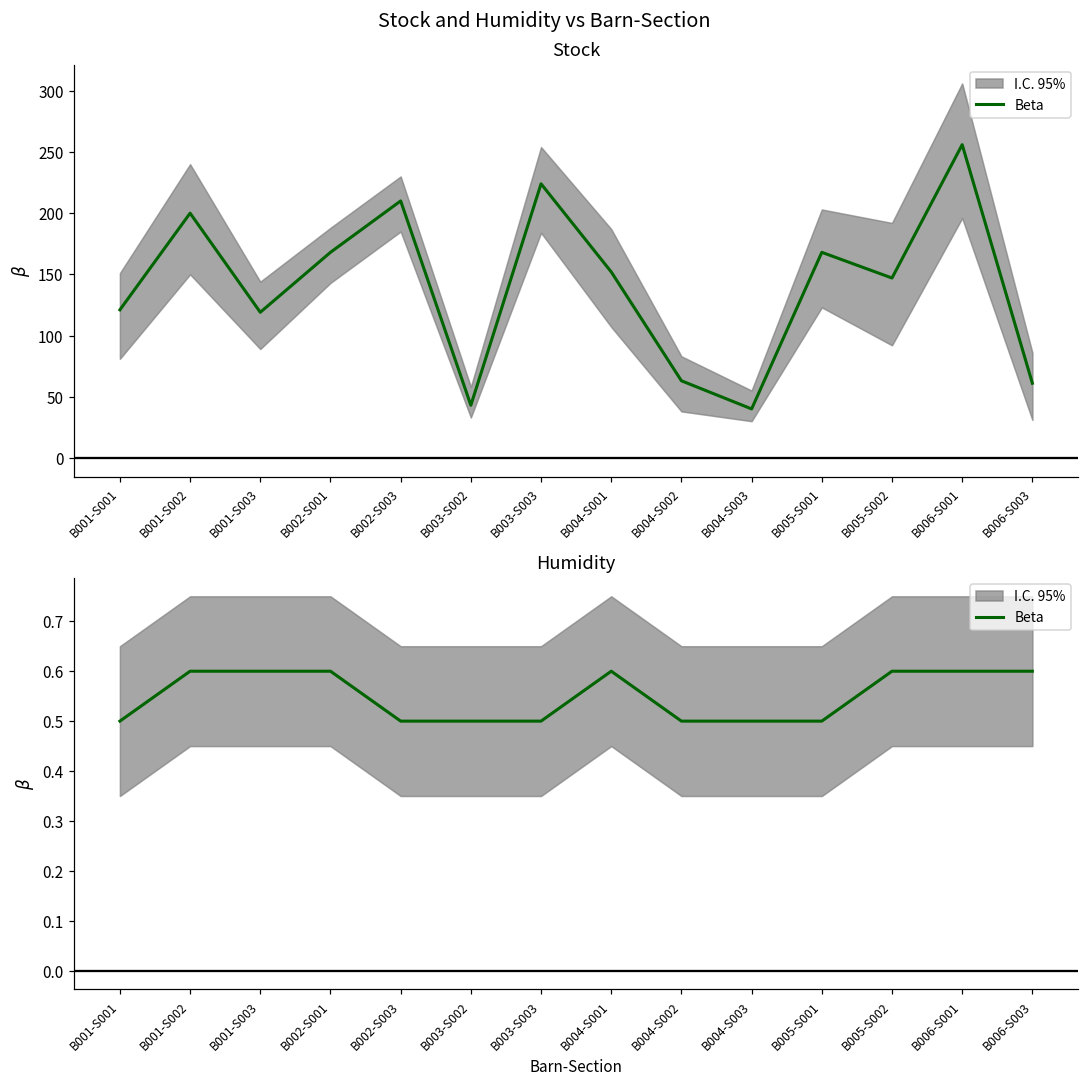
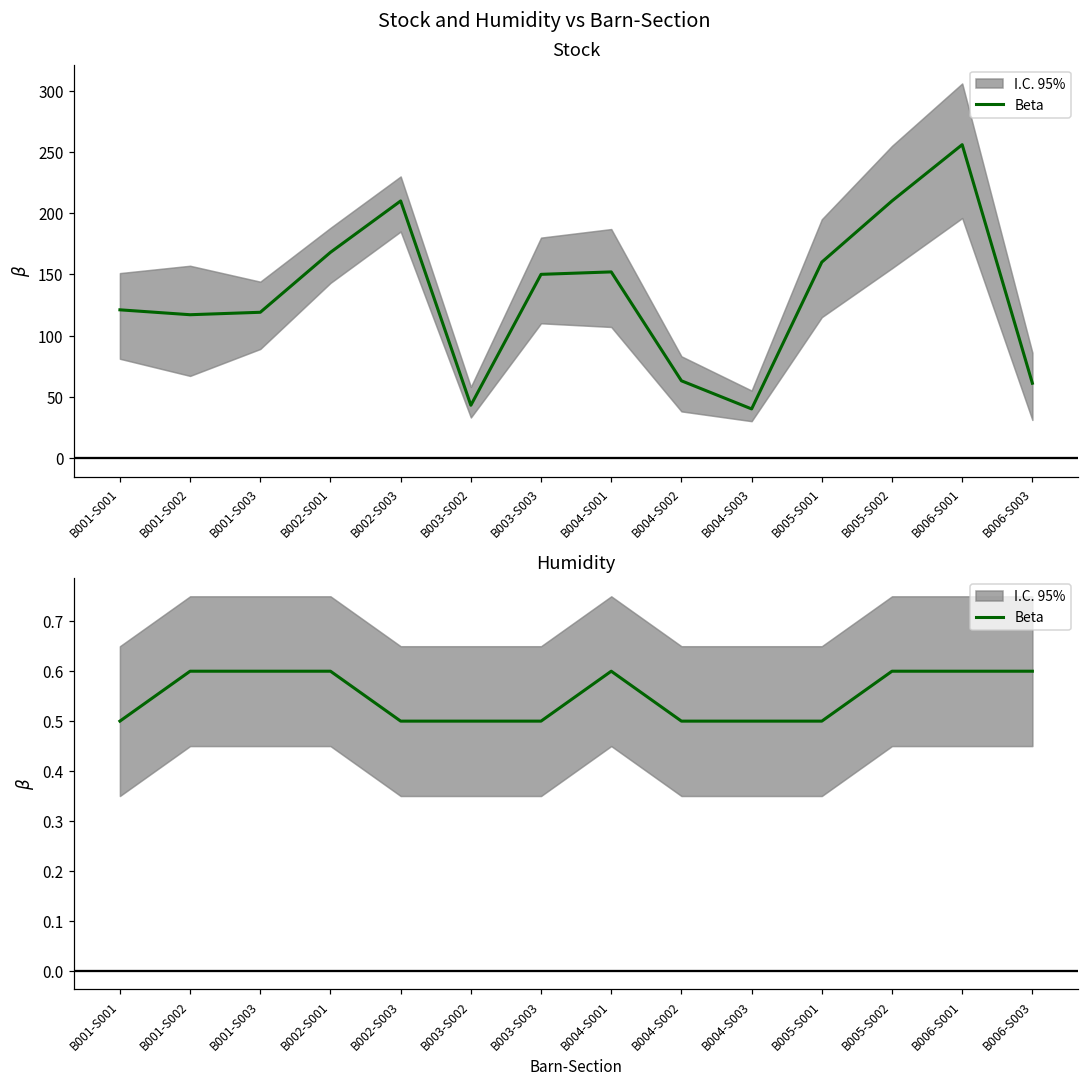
  {
    "Stock": {
      "Beta": {
        "B001-S001": 121,
-       "B001-S002": 200,
+       "B001-S002": 117,
        "B001-S003": 119,
        "B002-S001": 168,
        "B002-S003": 210,
        "B003-S002": 43,
-       "B003-S003": 224,
+       "B003-S003": 150,
        "B004-S001": 152,
        "B004-S002": 63,
        "B004-S003": 40,
-       "B005-S001": 168,
-       "B005-S002": 147,
+       "B005-S001": 160,
+       "B005-S002": 210,
        "B006-S001": 256,
        "B006-S003": 61
      }
    },
    "Humidity": {
      "Beta": {
        "B001-S001": 0.50,
        "B001-S002": 0.60,
        "B001-S003": 0.60,
        "B002-S001": 0.60,
        "B002-S003": 0.50,
        "B003-S002": 0.50,
        "B003-S003": 0.50,
        "B004-S001": 0.60,
        "B004-S002": 0.50,
        "B004-S003": 0.50,
        "B005-S001": 0.50,
        "B005-S002": 0.60,
        "B006-S001": 0.60,
        "B006-S003": 0.60
      }
    }
  }
